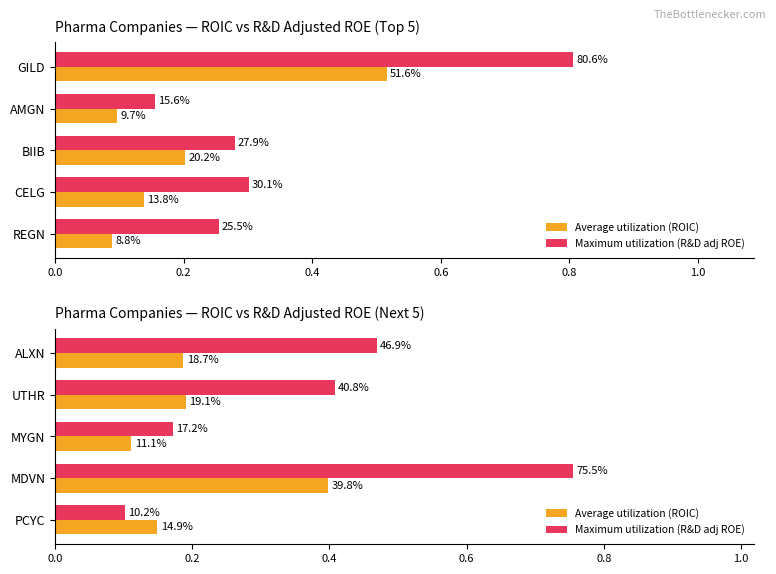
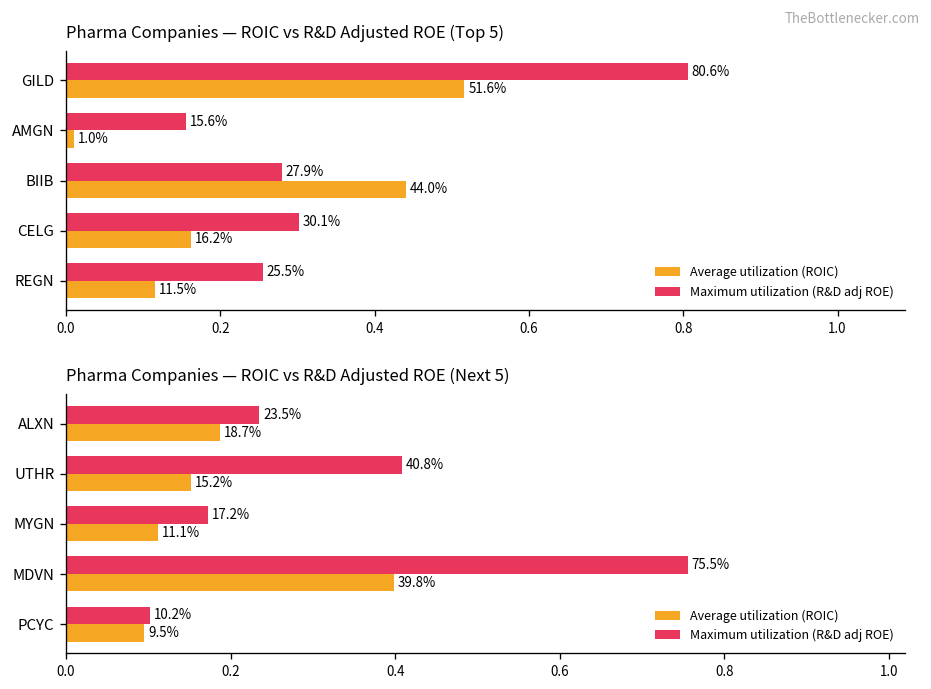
  {
    "Pharma Companies — ROIC vs R&D Adjusted ROE (Top 5)": {
      "Average utilization (ROIC)": {
        "GILD": "51.6%",
-       "AMGN": "9.7%",
-       "BIIB": "20.2%",
-       "CELG": "13.8%",
-       "REGN": "8.8%"
+       "AMGN": "1.0%",
+       "BIIB": "44.0%",
+       "CELG": "16.2%",
+       "REGN": "11.5%"
      },
      "Maximum utilization (R&D adj ROE)": {
        "GILD": "80.6%",
        "AMGN": "15.6%",
        "BIIB": "27.9%",
        "CELG": "30.1%",
        "REGN": "25.5%"
      }
    },
    "Pharma Companies — ROIC vs R&D Adjusted ROE (Next 5)": {
      "Average utilization (ROIC)": {
        "ALXN": "18.7%",
-       "UTHR": "19.1%",
+       "UTHR": "15.2%",
        "MYGN": "11.1%",
        "MDVN": "39.8%",
-       "PCYC": "14.9%"
+       "PCYC": "9.5%"
      },
      "Maximum utilization (R&D adj ROE)": {
-       "ALXN": "46.9%",
+       "ALXN": "23.5%",
        "UTHR": "40.8%",
        "MYGN": "17.2%",
        "MDVN": "75.5%",
        "PCYC": "10.2%"
      }
    }
  }
